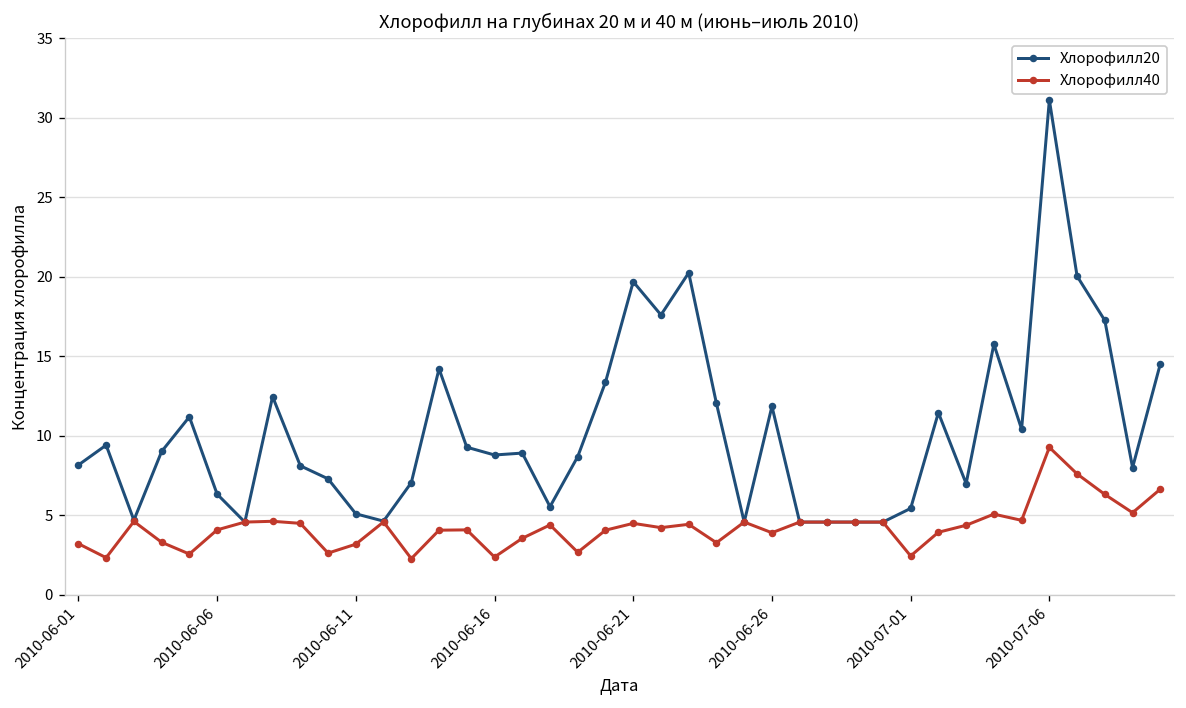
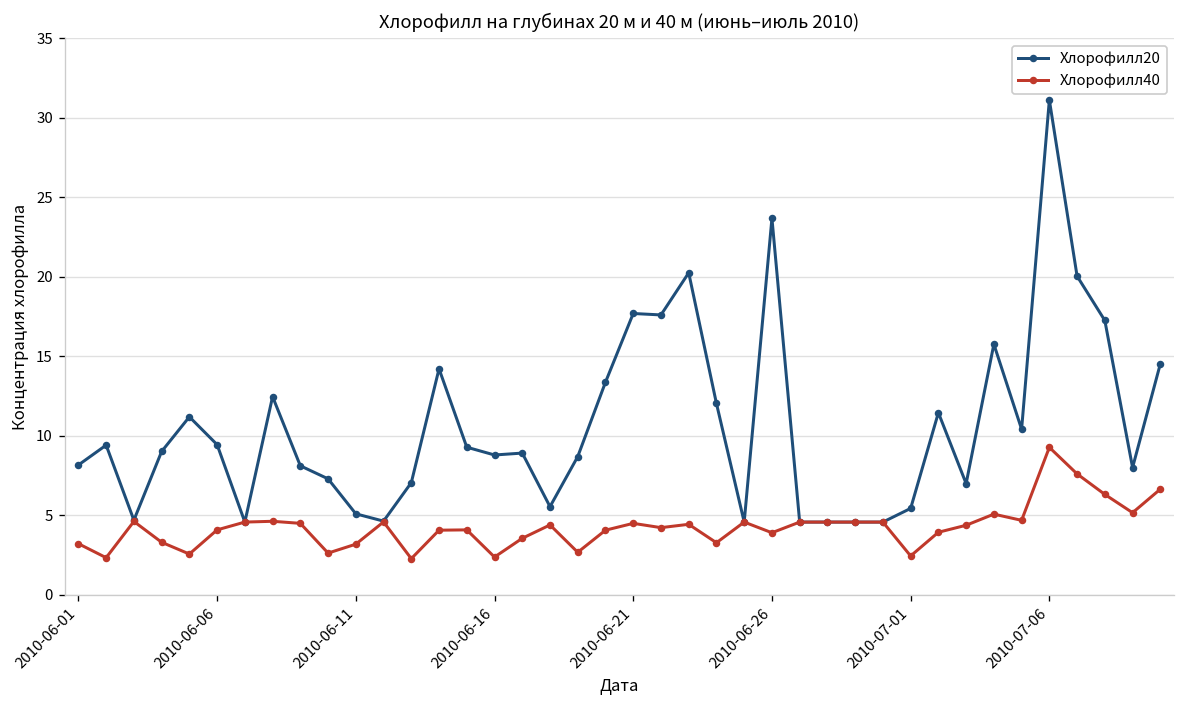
  {
    "Хлорофилл20": {
      "2010-06-01": 8.2,
-     "2010-06-06": 6.3,
+     "2010-06-06": 9.5,
      "2010-06-11": 5.1,
      "2010-06-16": 8.8,
-     "2010-06-21": 19.7,
-     "2010-06-26": 11.9,
+     "2010-06-21": 17.7,
+     "2010-06-26": 23.7,
      "2010-07-01": 5.4,
      "2010-07-06": 31.1
    },
    "Хлорофилл40": {
      "2010-06-01": 3.2,
      "2010-06-06": 4.1,
      "2010-06-11": 3.2,
      "2010-06-16": 2.4,
      "2010-06-21": 4.5,
      "2010-06-26": 3.9,
      "2010-07-01": 2.5,
      "2010-07-06": 9.3
    }
  }
